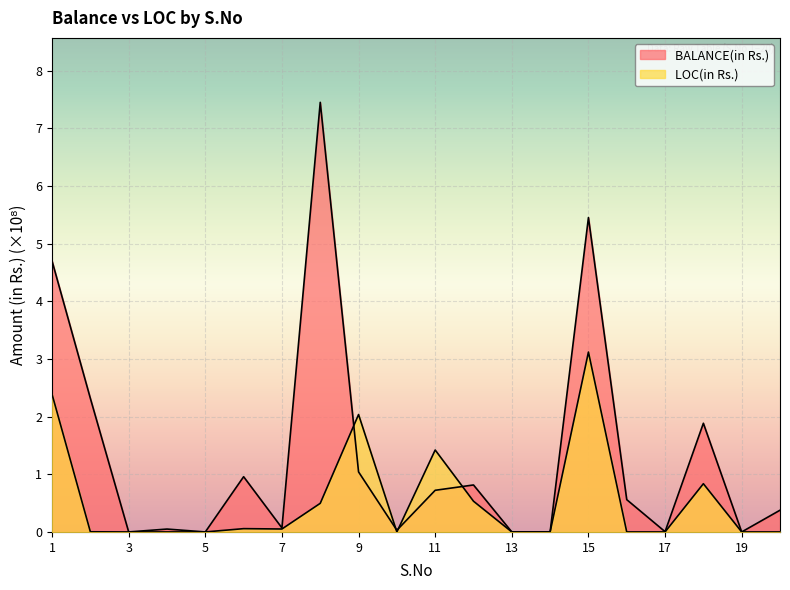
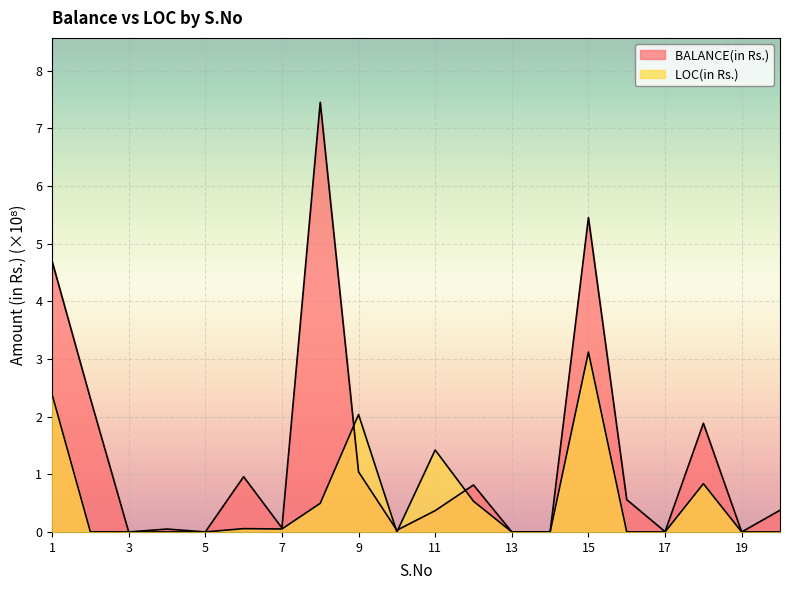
  {
    "BALANCE(in Rs.)": {
      "1": 4.7,
      "9": 1.0,
-     "11": 0.7,
+     "11": 0.4,
      "15": 5.5
    },
    "LOC(in Rs.)": {
      "1": 2.4,
      "9": 2.0,
      "11": 1.4,
      "15": 3.1
    }
  }
